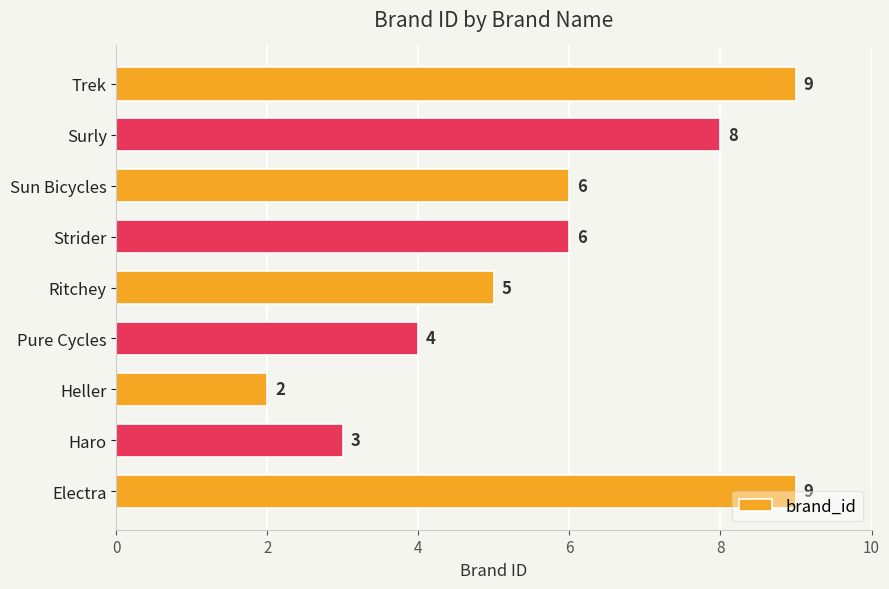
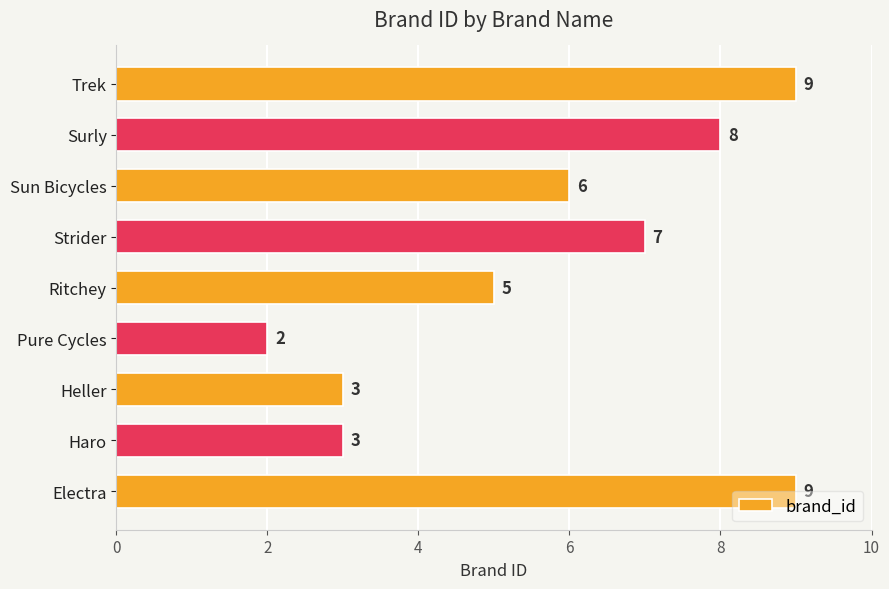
  {
    "Trek": 9,
    "Surly": 8,
    "Sun Bicycles": 6,
-   "Strider": 6,
+   "Strider": 7,
    "Ritchey": 5,
-   "Pure Cycles": 4,
-   "Heller": 2,
+   "Pure Cycles": 2,
+   "Heller": 3,
    "Haro": 3
  }
